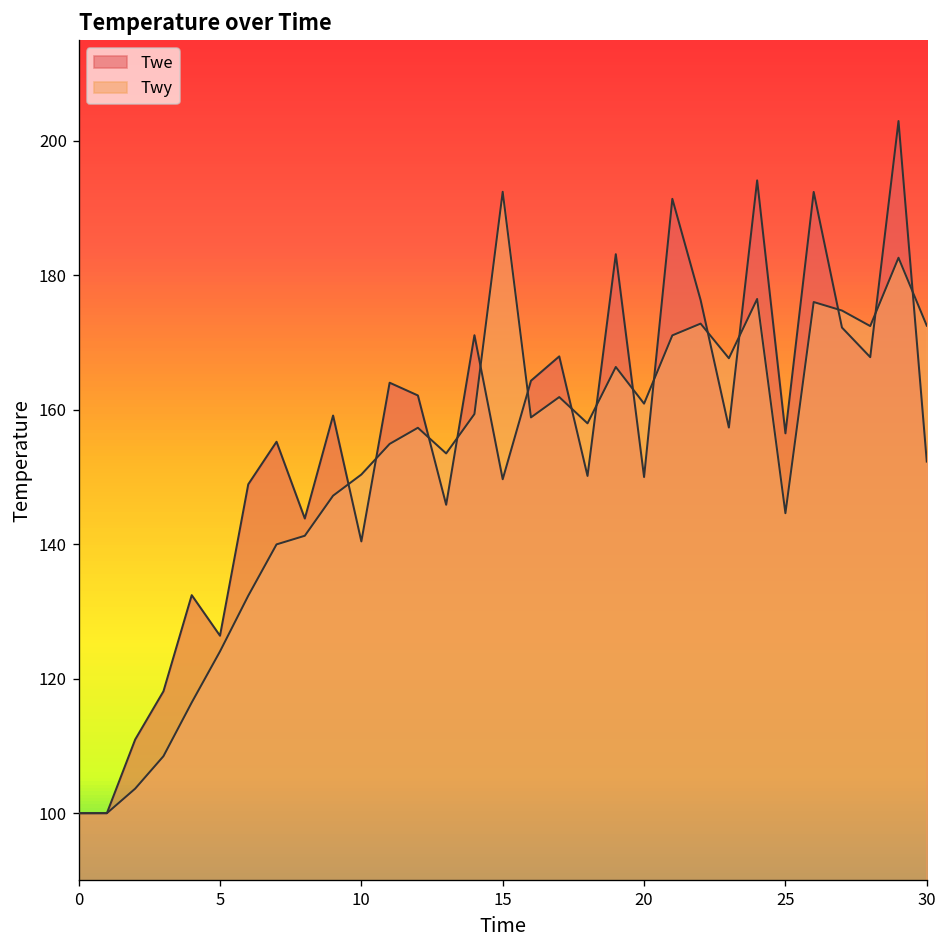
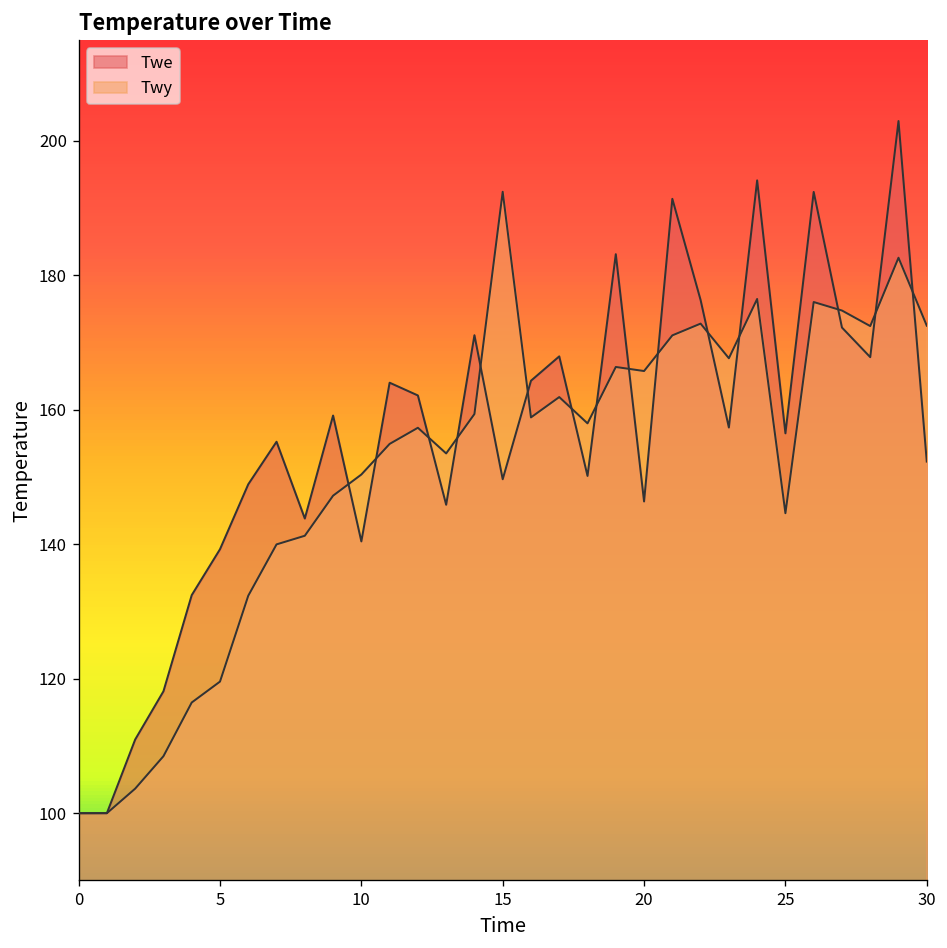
  {
    "Twe": {
-     "5": 126,
+     "5": 139,
      "10": 140,
      "15": 150,
-     "20": 150,
+     "20": 146,
      "25": 157,
      "30": 152
    },
    "Twy": {
-     "5": 124,
+     "5": 120,
      "10": 150,
      "15": 192,
-     "20": 161,
+     "20": 166,
      "25": 145,
      "30": 173
    }
  }
